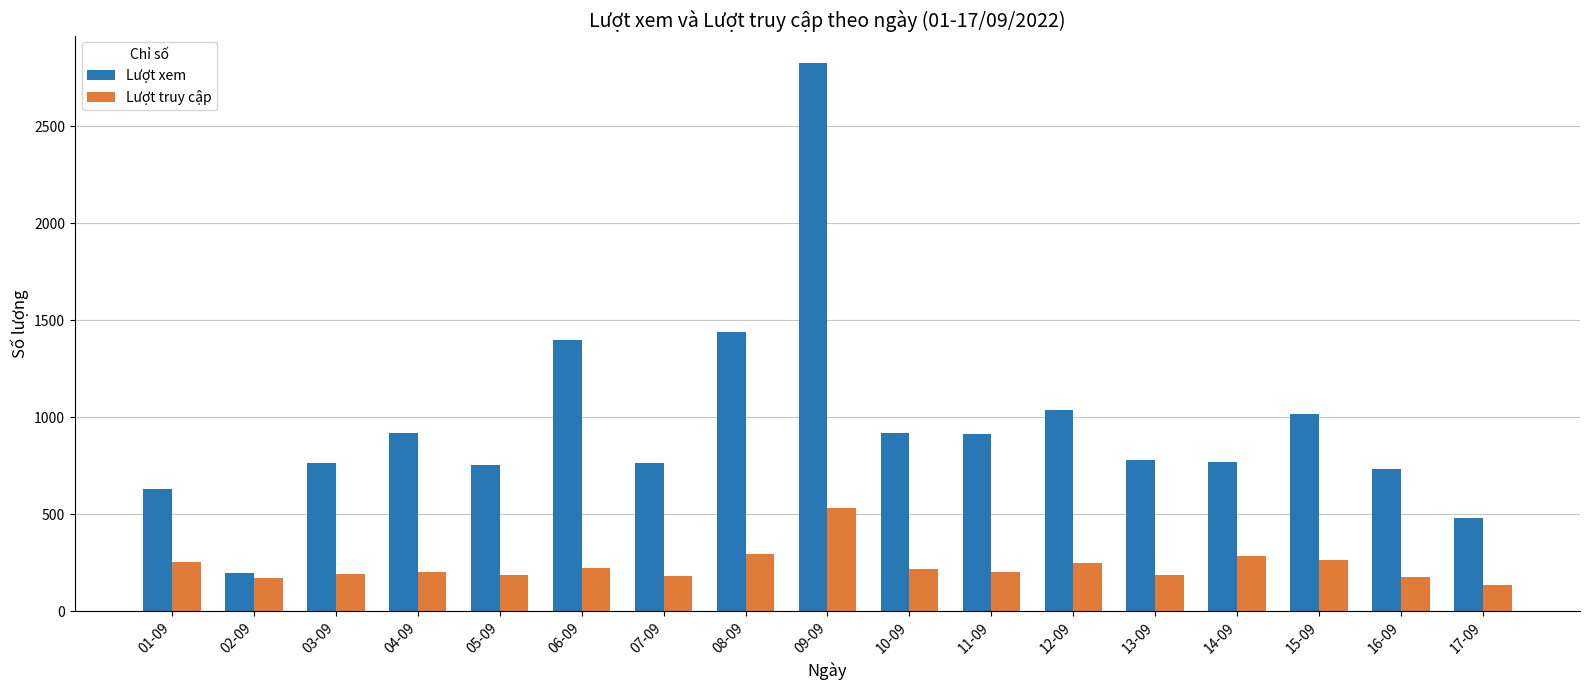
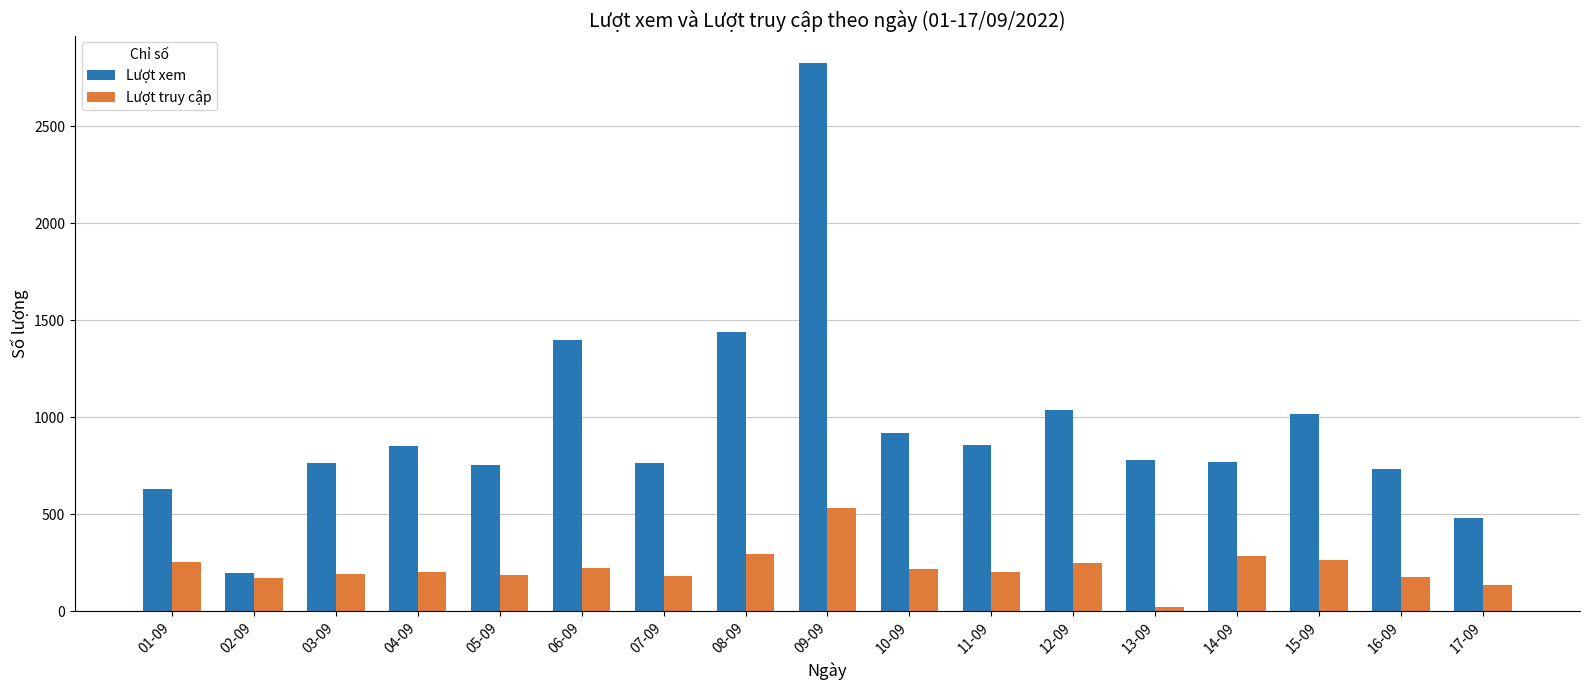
  {
    "Lượt xem": {
      "01-09": 630,
      "02-09": 200,
      "03-09": 770,
-     "04-09": 920,
+     "04-09": 850,
      "05-09": 760,
      "06-09": 1400,
      "07-09": 760,
      "08-09": 1440,
      "09-09": 2830,
      "10-09": 920,
-     "11-09": 910,
+     "11-09": 860,
      "12-09": 1040,
      "13-09": 780,
      "14-09": 770,
      "15-09": 1020,
      "16-09": 730,
      "17-09": 480
    },
    "Lượt truy cập": {
      "01-09": 260,
      "02-09": 170,
      "03-09": 190,
      "04-09": 210,
      "05-09": 190,
      "06-09": 230,
      "07-09": 180,
      "08-09": 300,
      "09-09": 530,
      "10-09": 220,
      "11-09": 200,
      "12-09": 250,
-     "13-09": 190,
+     "13-09": 20,
      "14-09": 290,
      "15-09": 260,
      "16-09": 180,
      "17-09": 140
    }
  }
